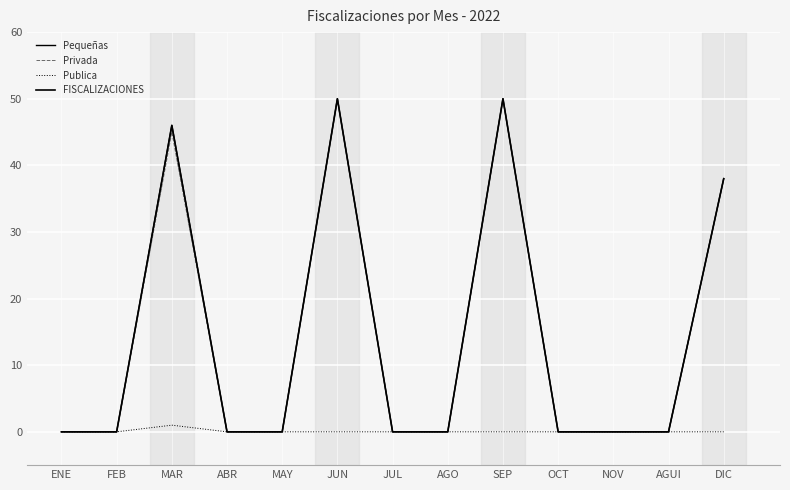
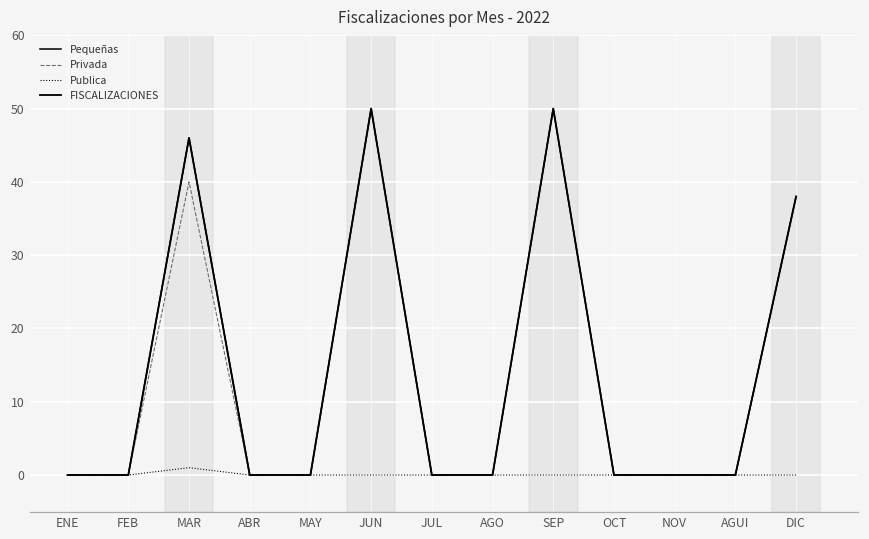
  {
    "Privada": {
-     "MAR": 45
+     "MAR": 40
    }
  }
